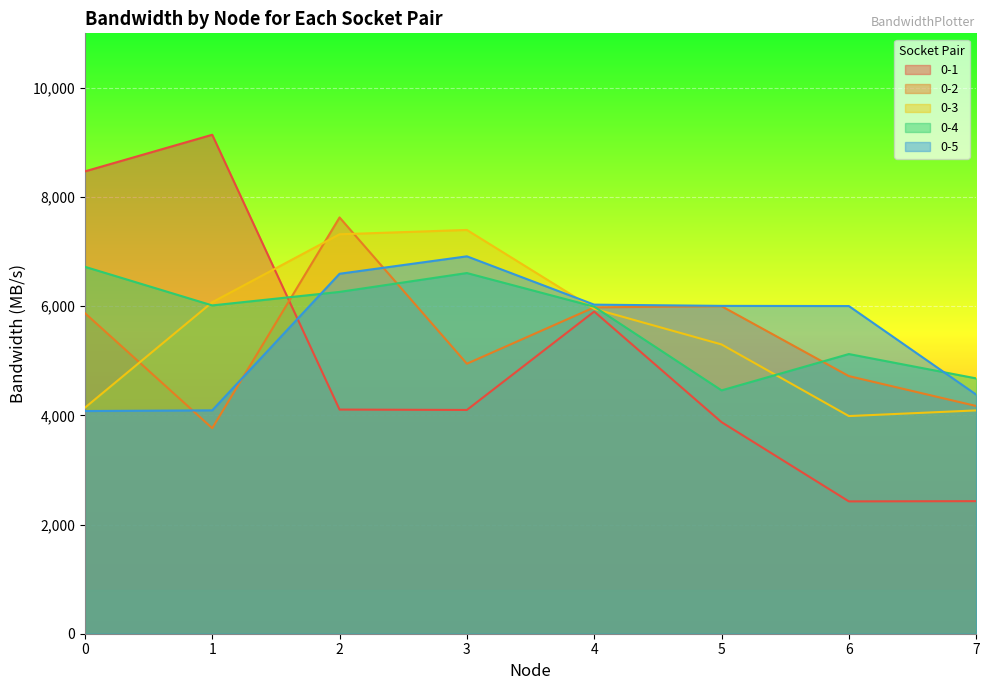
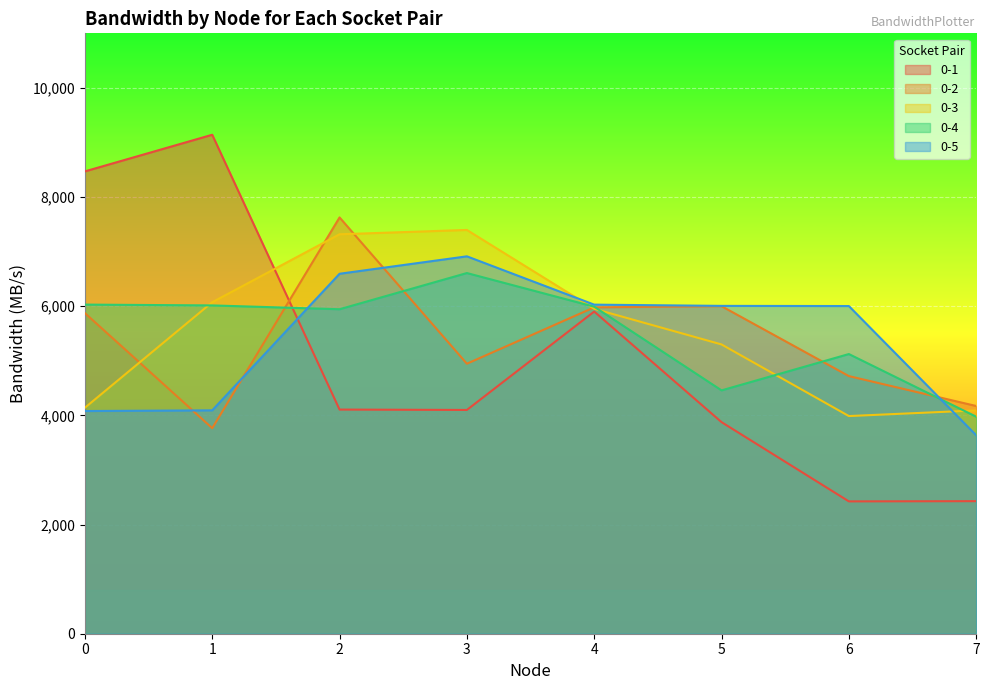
  {
    "0-4": {
-     "0": "6,700",
+     "0": "6,000",
      "1": "6,000",
-     "2": "6,300",
+     "2": "5,900",
      "3": "6,600",
      "5": "4,500",
      "6": "5,100",
-     "7": "4,700"
+     "7": "4,000"
    },
    "0-5": {
      "0": "4,100",
      "1": "4,100",
      "2": "6,600",
      "3": "6,900",
      "6": "6,000",
-     "7": "4,400"
+     "7": "3,600"
    }
  }
